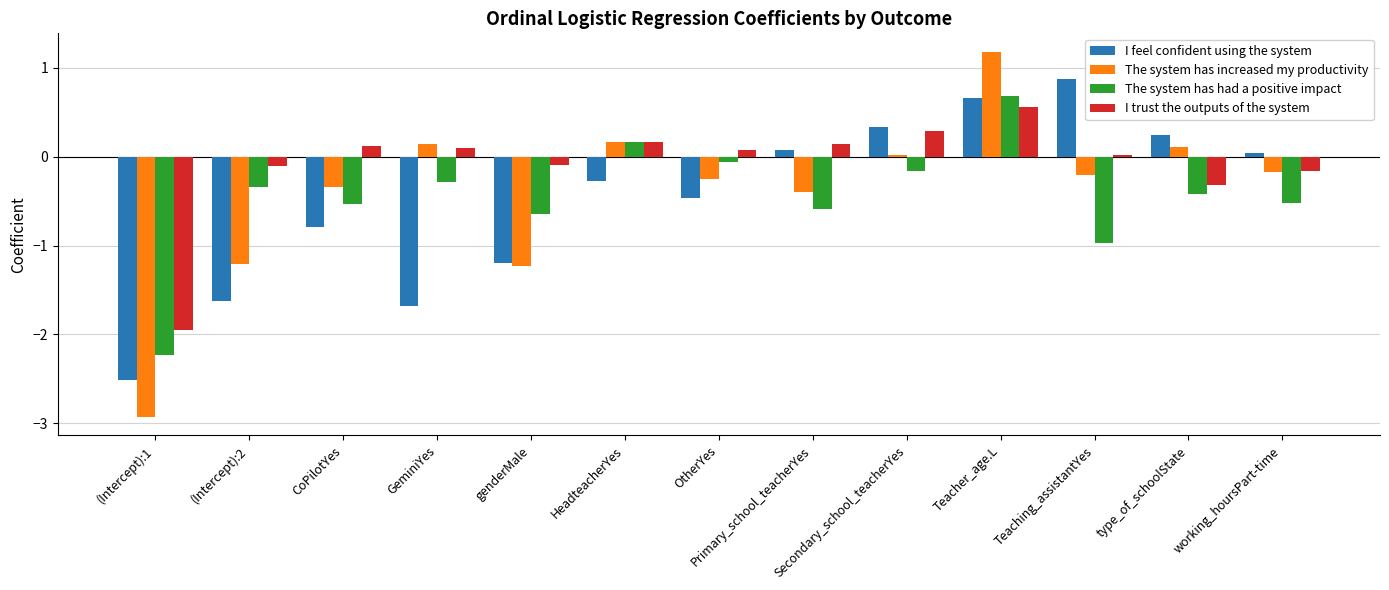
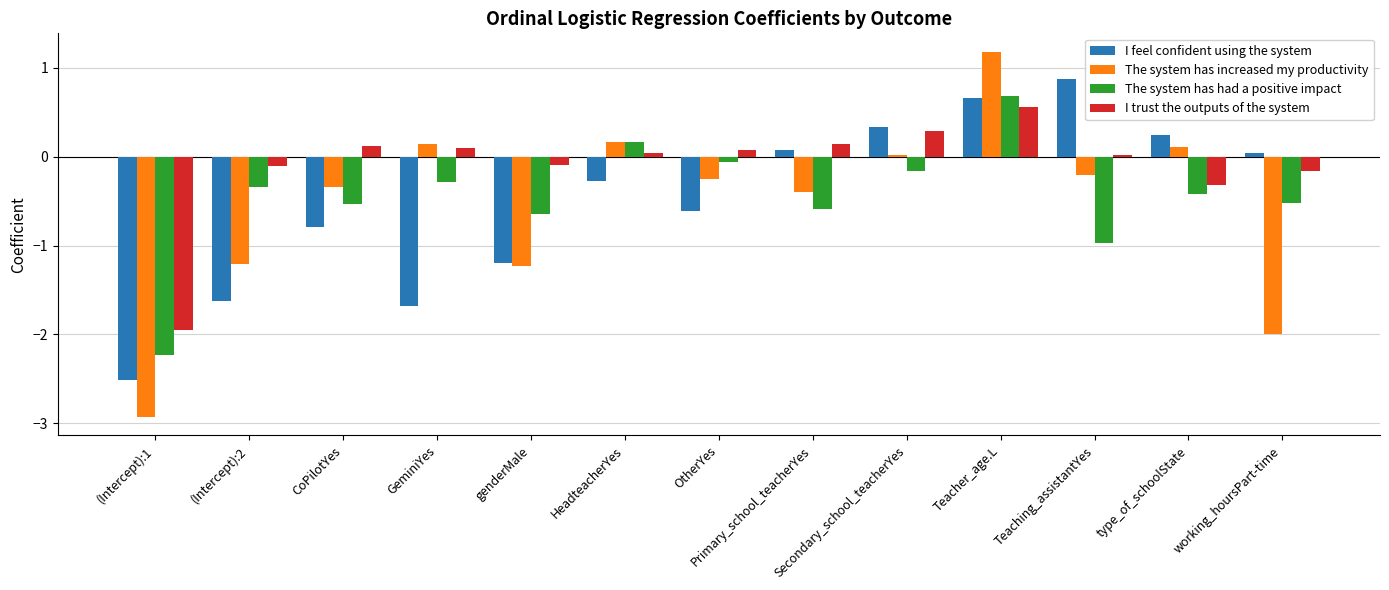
  {
    "I feel confident using the system": {
      "(Intercept):1": -2.5,
      "(Intercept):2": -1.6,
      "CoPilotYes": -0.8,
      "GeminiYes": -1.7,
      "genderMale": -1.2,
      "HeadteacherYes": -0.3,
-     "OtherYes": -0.5,
+     "OtherYes": -0.6,
      "Primary_school_teacherYes": 0.1,
      "Secondary_school_teacherYes": 0.3,
      "Teacher_age.L": 0.7,
      "Teaching_assistantYes": 0.9,
      "type_of_schoolState": 0.2,
      "working_hoursPart-time": 0.0
    },
    "The system has increased my productivity": {
      "(Intercept):1": -2.9,
      "(Intercept):2": -1.2,
      "CoPilotYes": -0.3,
      "GeminiYes": 0.1,
      "genderMale": -1.2,
      "HeadteacherYes": 0.2,
      "OtherYes": -0.2,
      "Primary_school_teacherYes": -0.4,
      "Teacher_age.L": 1.2,
      "Teaching_assistantYes": -0.2,
      "type_of_schoolState": 0.1,
-     "working_hoursPart-time": -0.2
+     "working_hoursPart-time": -2.0
    },
    "The system has had a positive impact": {
      "(Intercept):1": -2.2,
      "(Intercept):2": -0.3,
      "CoPilotYes": -0.5,
      "GeminiYes": -0.3,
      "genderMale": -0.6,
      "HeadteacherYes": 0.2,
      "OtherYes": -0.1,
      "Primary_school_teacherYes": -0.6,
      "Secondary_school_teacherYes": -0.2,
      "Teacher_age.L": 0.7,
      "Teaching_assistantYes": -1.0,
      "type_of_schoolState": -0.4,
      "working_hoursPart-time": -0.5
    },
    "I trust the outputs of the system": {
      "(Intercept):1": -1.9,
      "(Intercept):2": -0.1,
      "CoPilotYes": 0.1,
      "GeminiYes": 0.1,
      "genderMale": -0.1,
-     "HeadteacherYes": 0.2,
+     "HeadteacherYes": 0.0,
      "OtherYes": 0.1,
      "Primary_school_teacherYes": 0.1,
      "Secondary_school_teacherYes": 0.3,
      "Teacher_age.L": 0.6,
      "type_of_schoolState": -0.3,
      "working_hoursPart-time": -0.2
    }
  }
